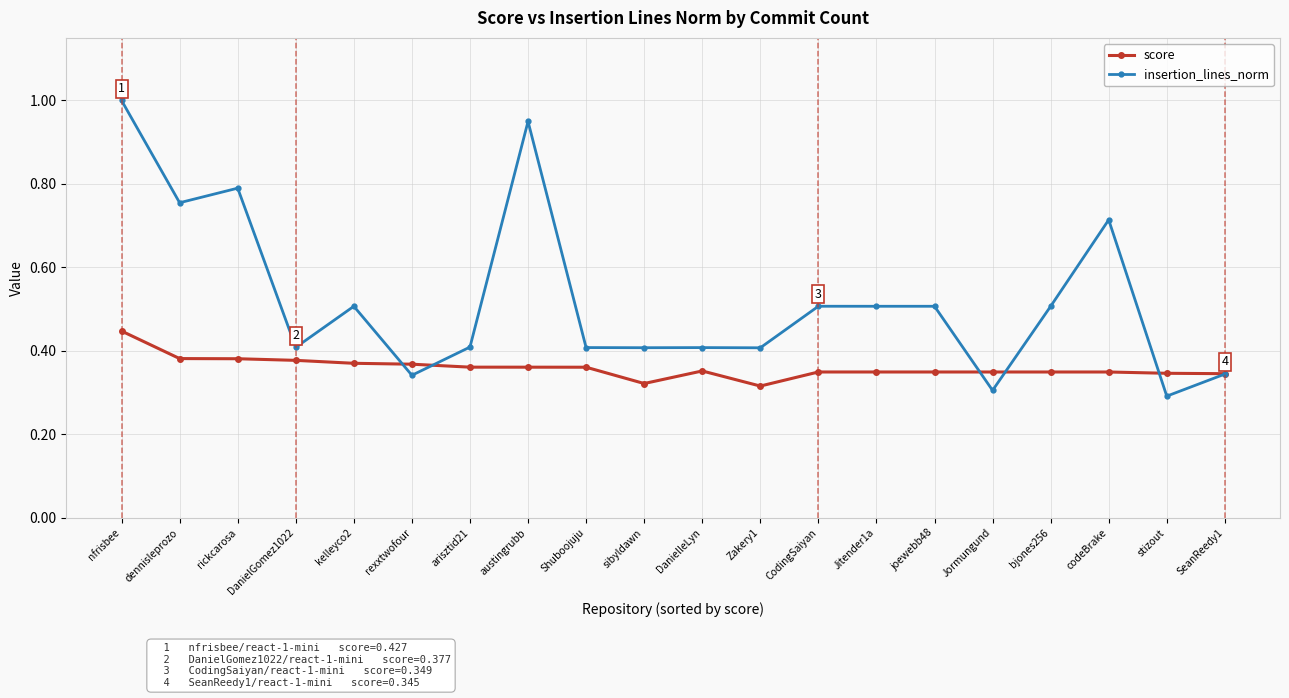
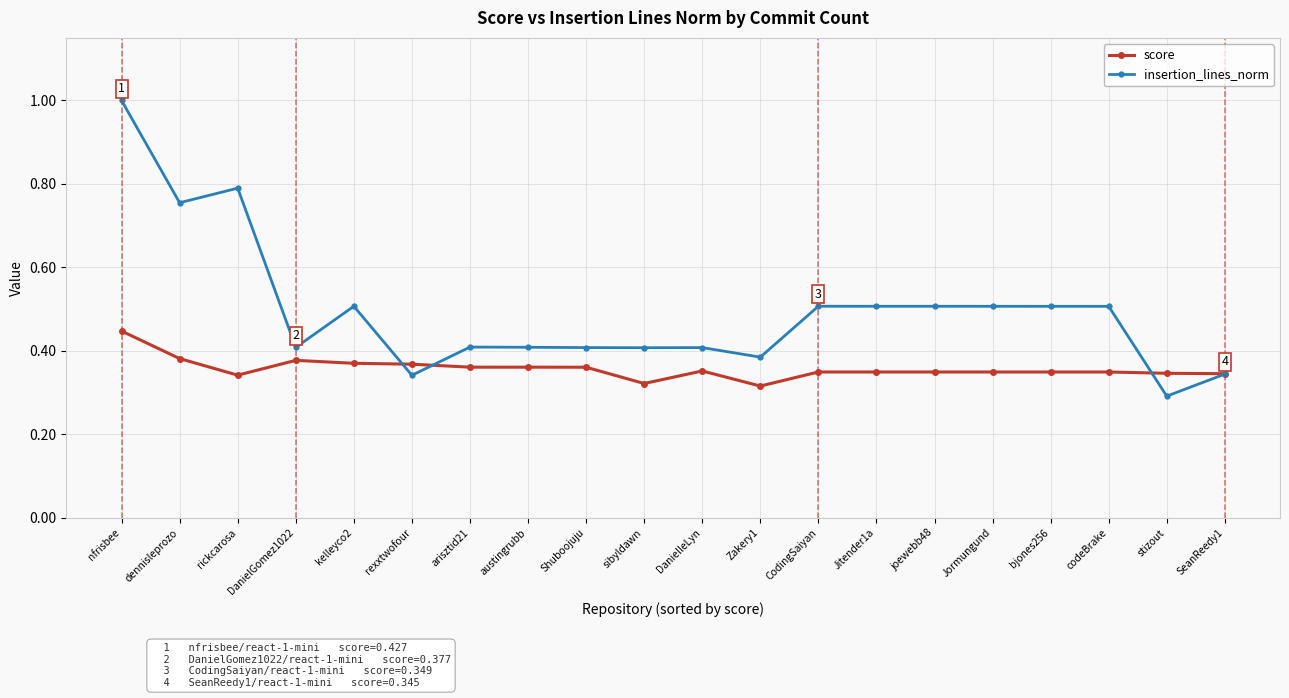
  {
    "score": {
      "nfrisbee": 0.45,
      "dennisleprozo": 0.38,
-     "rickcarosa": 0.38,
+     "rickcarosa": 0.34,
      "DanielGomez1022": 0.38,
      "kelleyco2": 0.37,
      "rexxtwofour": 0.37,
      "arisztid21": 0.36,
      "austingrubb": 0.36,
      "Shuboojuju": 0.36,
      "sibyldawn": 0.32,
      "DanielleLyn": 0.35,
      "Zakery1": 0.32,
      "CodingSaiyan": 0.35,
      "Jitender1a": 0.35,
      "joewebb48": 0.35,
      "Jormungund": 0.35,
      "bjones256": 0.35,
      "codeBrake": 0.35,
      "stizout": 0.35
    },
    "insertion_lines_norm": {
      "dennisleprozo": 0.75,
      "rickcarosa": 0.79,
      "kelleyco2": 0.51,
      "rexxtwofour": 0.34,
      "arisztid21": 0.41,
-     "austingrubb": 0.95,
+     "austingrubb": 0.41,
      "Shuboojuju": 0.41,
      "sibyldawn": 0.41,
      "DanielleLyn": 0.41,
-     "Zakery1": 0.41,
+     "Zakery1": 0.38,
      "Jitender1a": 0.51,
      "joewebb48": 0.51,
-     "Jormungund": 0.31,
+     "Jormungund": 0.51,
      "bjones256": 0.51,
-     "codeBrake": 0.71,
+     "codeBrake": 0.51,
      "stizout": 0.29
    }
  }
